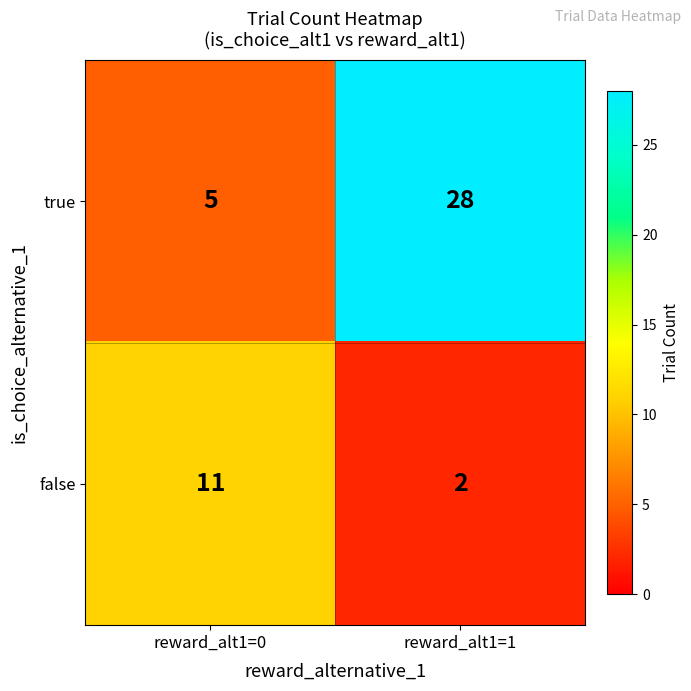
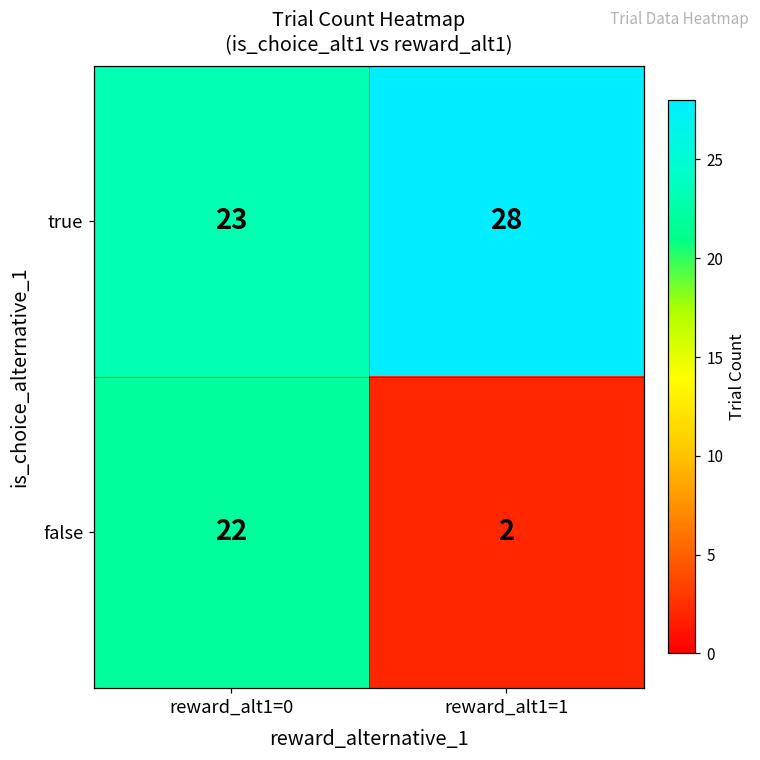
  {
    "true": {
-     "reward_alt1=0": 5,
+     "reward_alt1=0": 23,
      "reward_alt1=1": 28
    },
    "false": {
-     "reward_alt1=0": 11,
+     "reward_alt1=0": 22,
      "reward_alt1=1": 2
    }
  }
